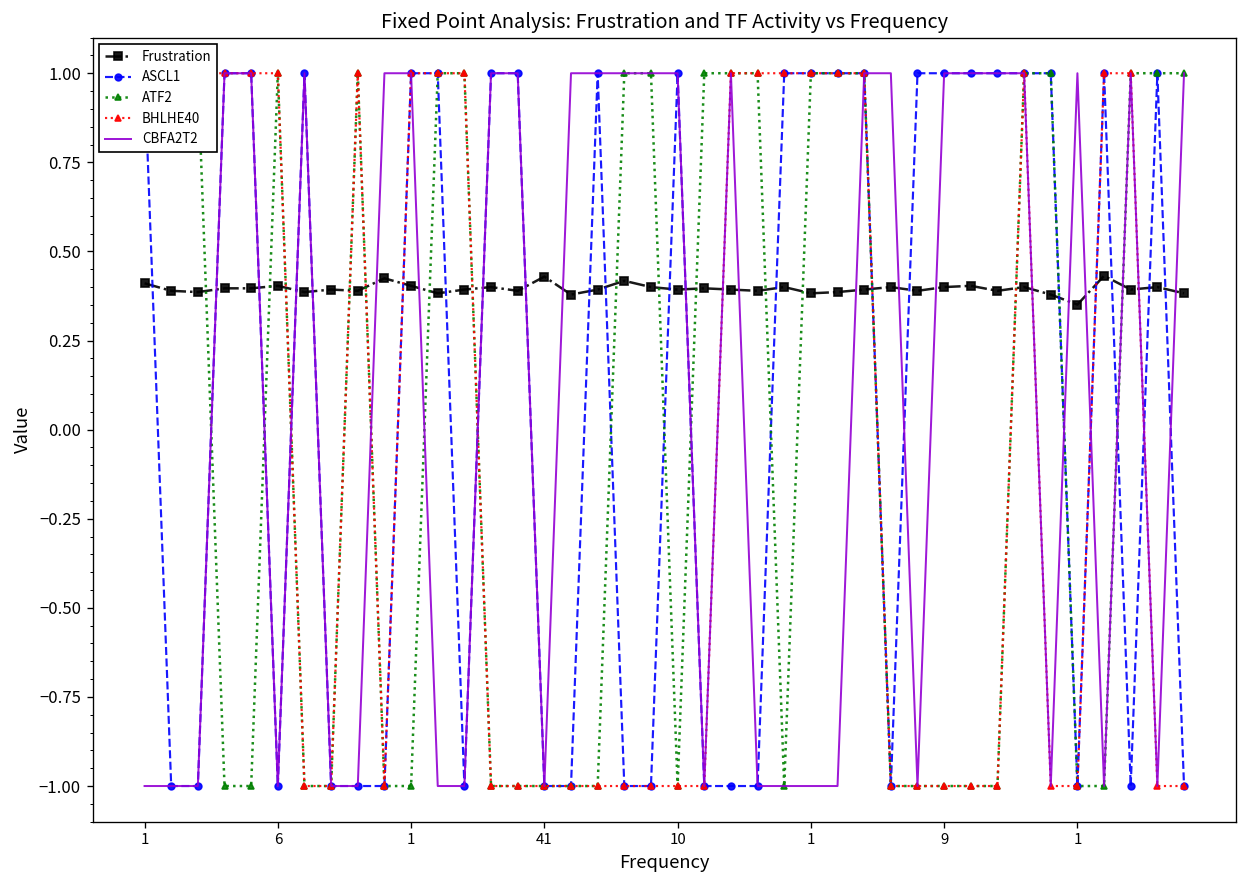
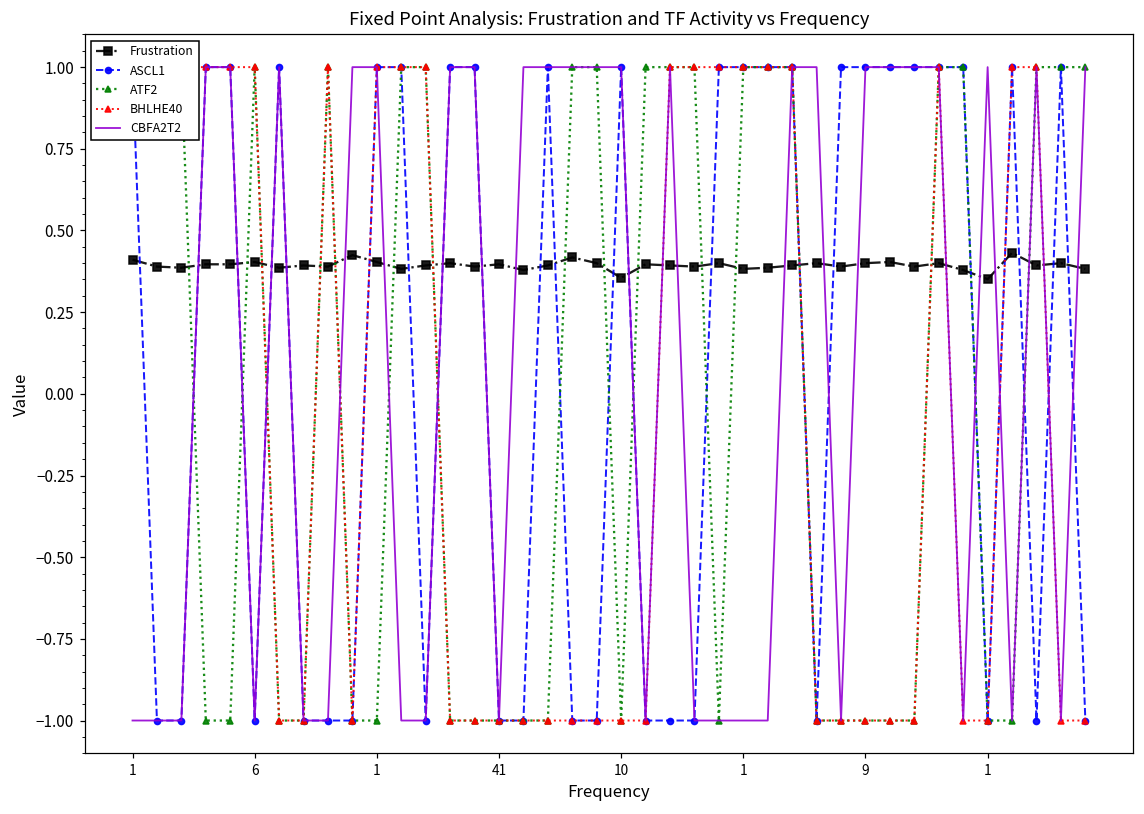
  {
    "Frustration": {
-     "41": 0.43,
-     "10": 0.39
+     "41": 0.40,
+     "10": 0.35
    }
  }
